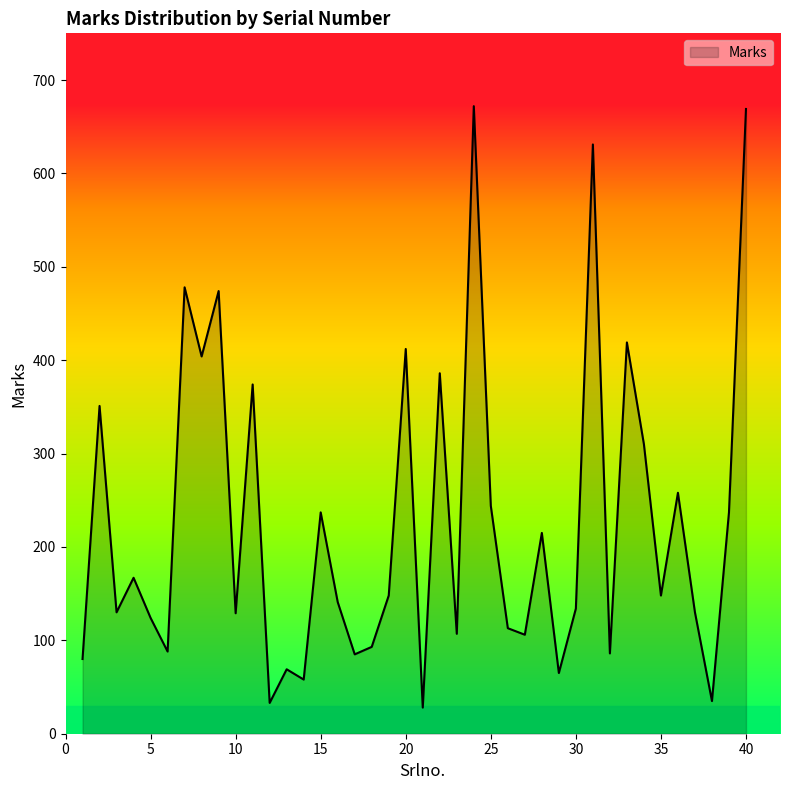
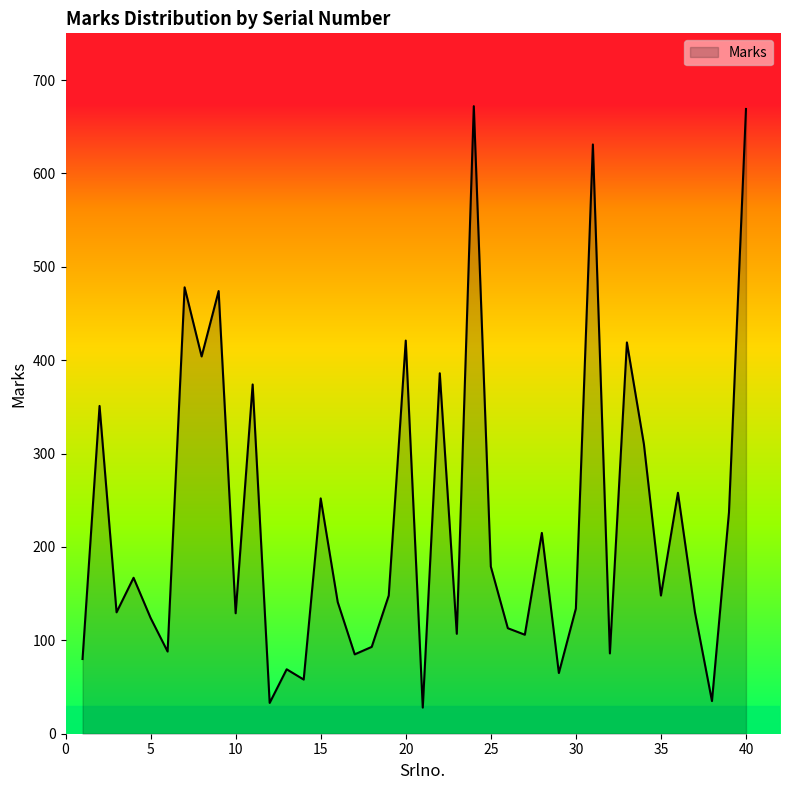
  {
    "5": 120,
    "10": 130,
-   "15": 240,
-   "20": 410,
-   "25": 240,
+   "15": 250,
+   "20": 420,
+   "25": 180,
    "30": 130,
    "35": 150,
    "40": 670
  }
